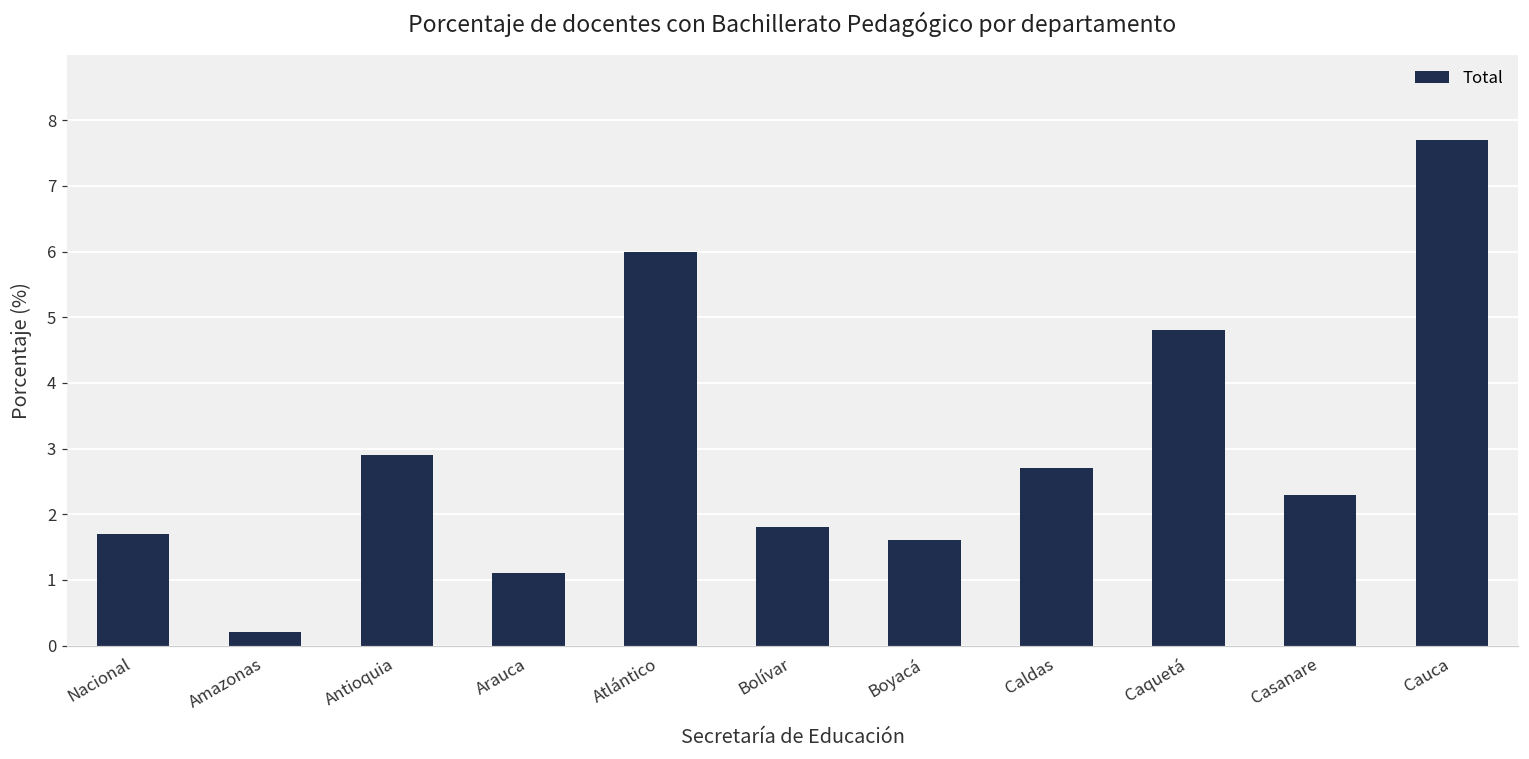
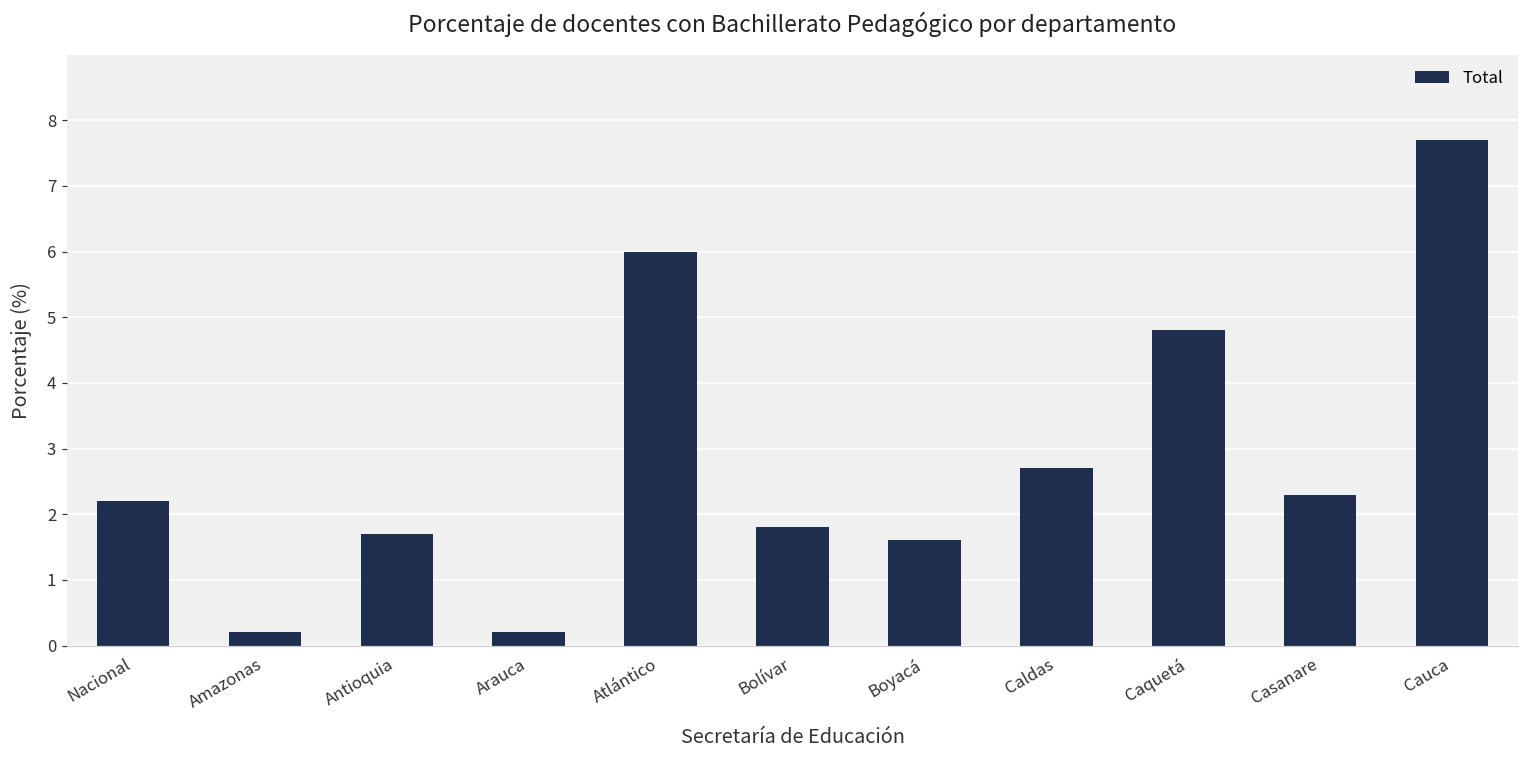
  {
-   "Nacional": 1.7,
+   "Nacional": 2.2,
    "Amazonas": 0.2,
-   "Antioquia": 2.9,
-   "Arauca": 1.1,
+   "Antioquia": 1.7,
+   "Arauca": 0.2,
    "Atlántico": 6.0,
    "Bolívar": 1.8,
    "Boyacá": 1.6,
    "Caldas": 2.7,
    "Caquetá": 4.8,
    "Casanare": 2.3,
    "Cauca": 7.7
  }
